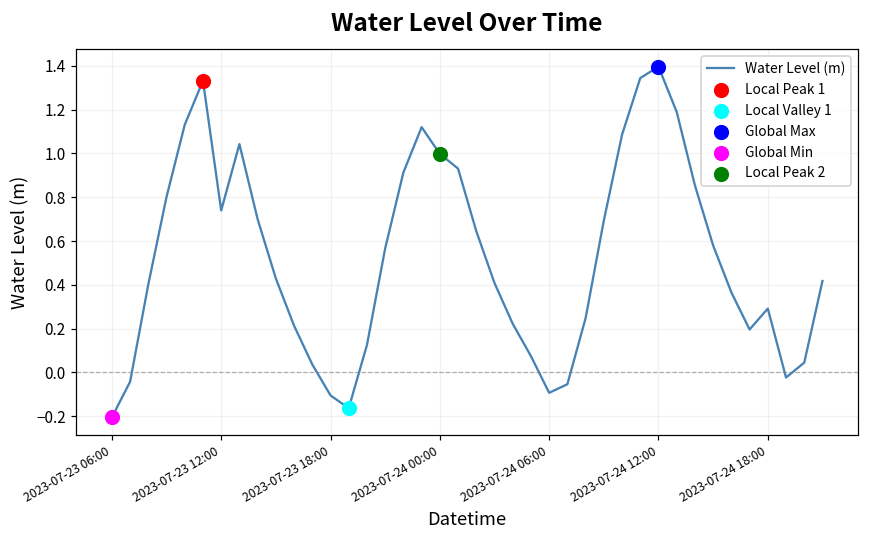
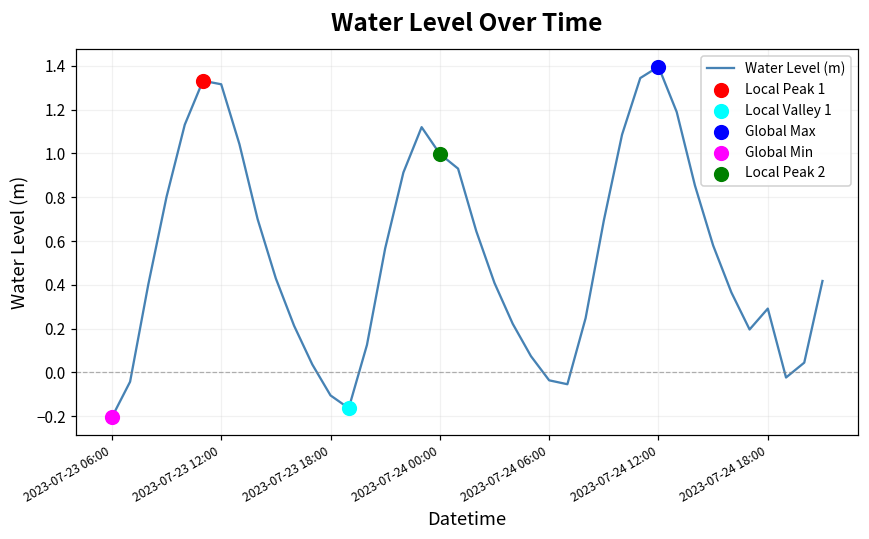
  {
    "Water Level (m)": {
-     "2023-07-23 12:00": 0.74,
+     "2023-07-23 12:00": 1.32,
      "2023-07-23 18:00": -0.11,
-     "2023-07-24 06:00": -0.09,
+     "2023-07-24 06:00": -0.04,
      "2023-07-24 18:00": 0.29
    }
  }
